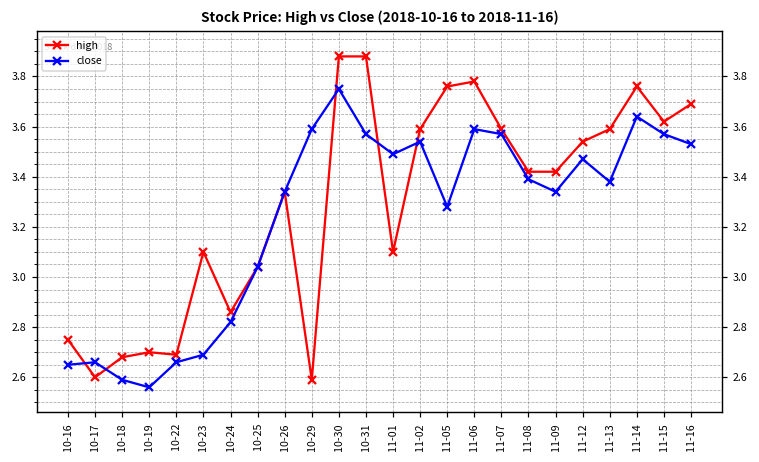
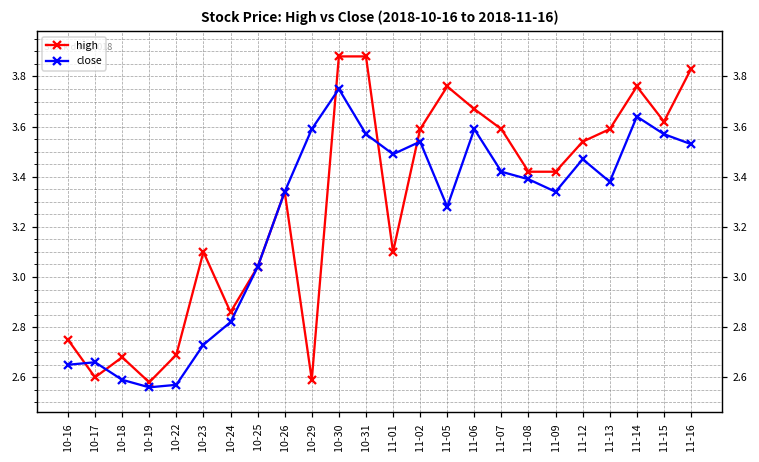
  {
    "high": {
      "10-16": 2.75,
      "10-17": 2.60,
      "10-18": 2.68,
-     "10-19": 2.70,
+     "10-19": 2.58,
      "10-22": 2.69,
      "10-23": 3.10,
      "10-24": 2.86,
      "10-29": 2.59,
      "10-30": 3.88,
      "10-31": 3.88,
      "11-01": 3.10,
      "11-02": 3.59,
      "11-05": 3.76,
-     "11-06": 3.78,
+     "11-06": 3.67,
      "11-07": 3.59,
      "11-08": 3.42,
      "11-09": 3.42,
      "11-12": 3.54,
      "11-13": 3.59,
      "11-14": 3.76,
      "11-15": 3.62,
-     "11-16": 3.69
+     "11-16": 3.83
    },
    "close": {
      "10-16": 2.65,
      "10-17": 2.66,
      "10-18": 2.59,
      "10-19": 2.56,
-     "10-22": 2.66,
-     "10-23": 2.69,
+     "10-22": 2.57,
+     "10-23": 2.73,
      "10-24": 2.82,
      "10-29": 3.59,
      "10-30": 3.75,
      "10-31": 3.57,
      "11-01": 3.49,
      "11-02": 3.54,
      "11-05": 3.28,
      "11-06": 3.59,
-     "11-07": 3.57,
+     "11-07": 3.42,
      "11-08": 3.39,
      "11-09": 3.34,
      "11-12": 3.47,
      "11-13": 3.38,
      "11-14": 3.64,
      "11-15": 3.57,
      "11-16": 3.53
    }
  }
